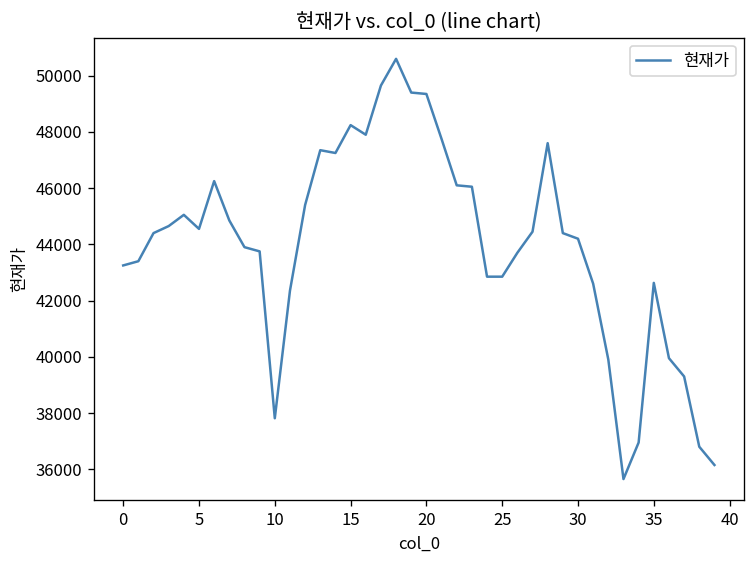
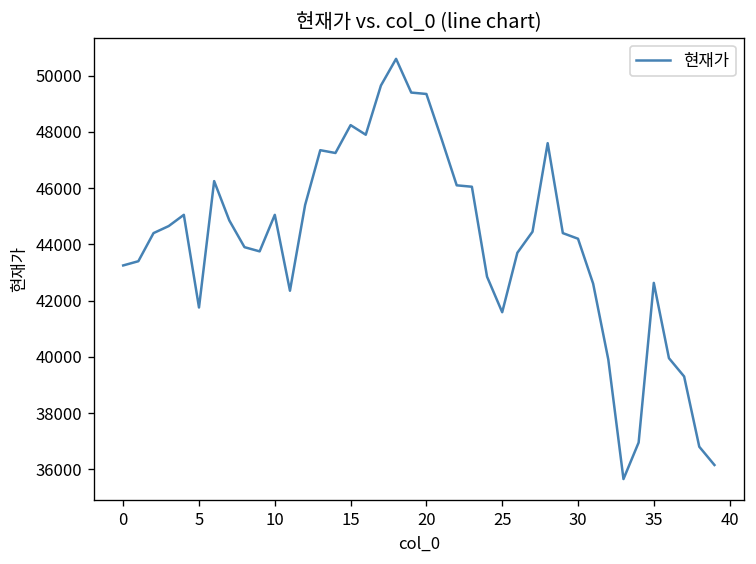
  {
    "0": 43300,
-   "5": 44600,
-   "10": 37800,
+   "5": 41800,
+   "10": 45100,
    "15": 48200,
    "20": 49400,
-   "25": 42900,
+   "25": 41600,
    "30": 44200,
    "35": 42600
  }
